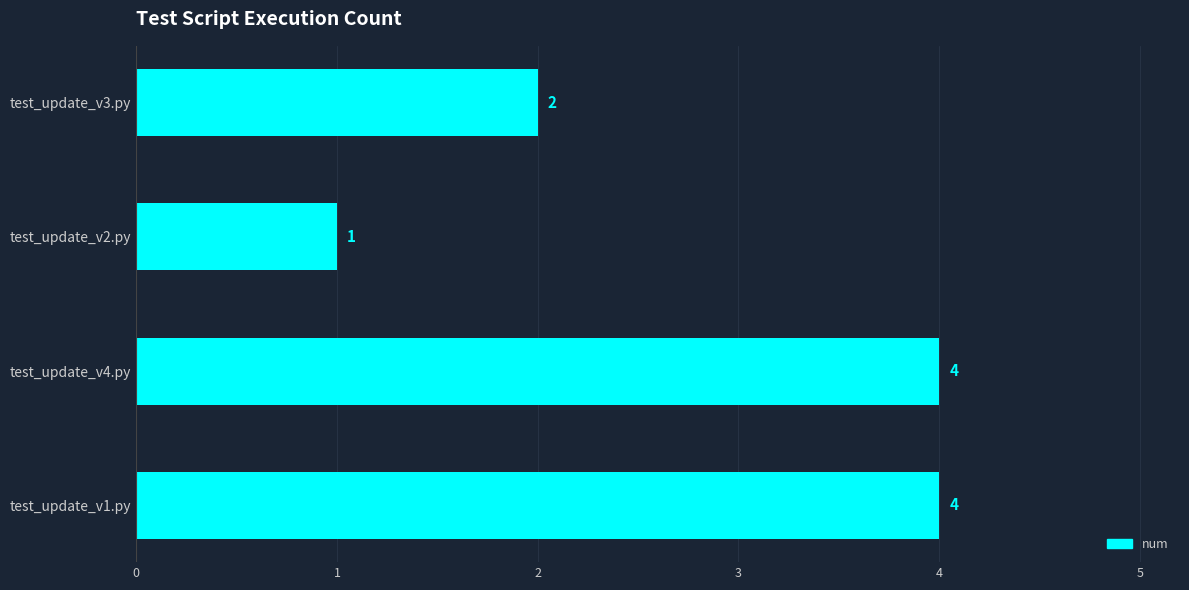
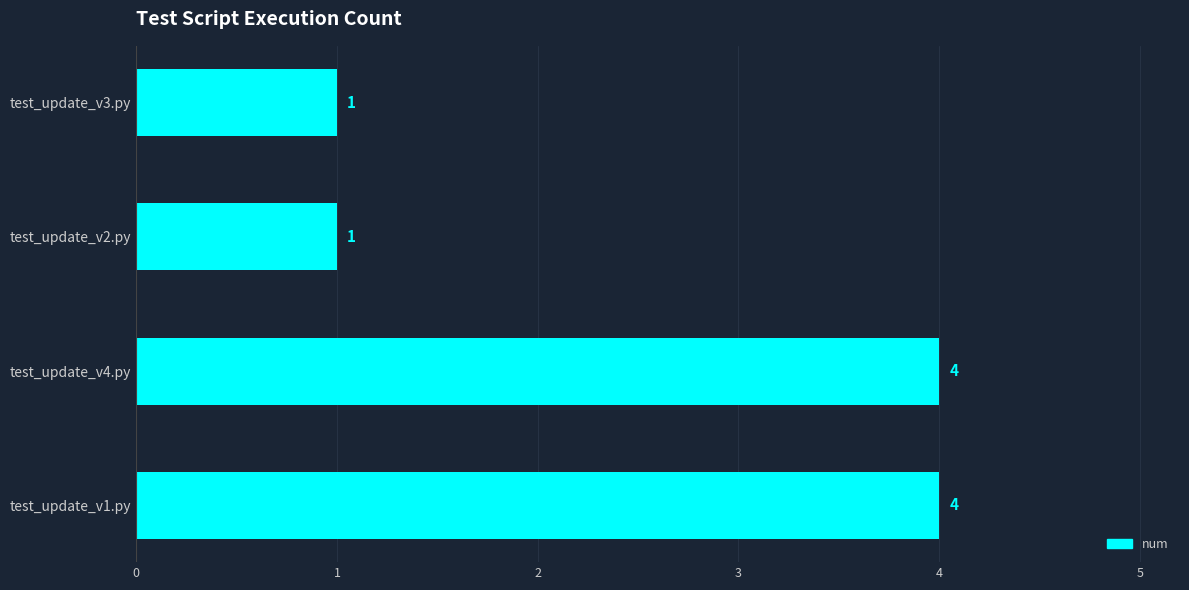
  {
-   "test_update_v3.py": 2,
+   "test_update_v3.py": 1,
    "test_update_v2.py": 1,
    "test_update_v4.py": 4,
    "test_update_v1.py": 4
  }
